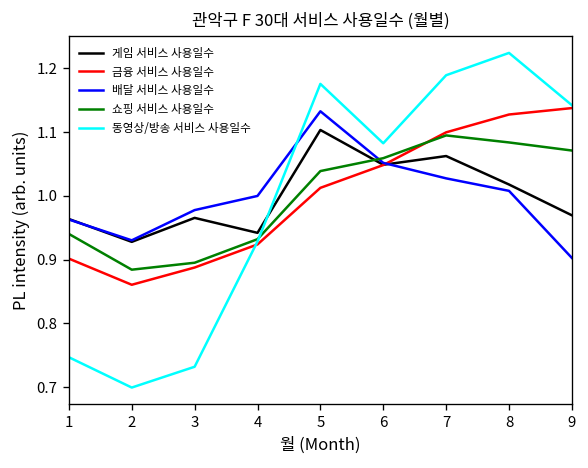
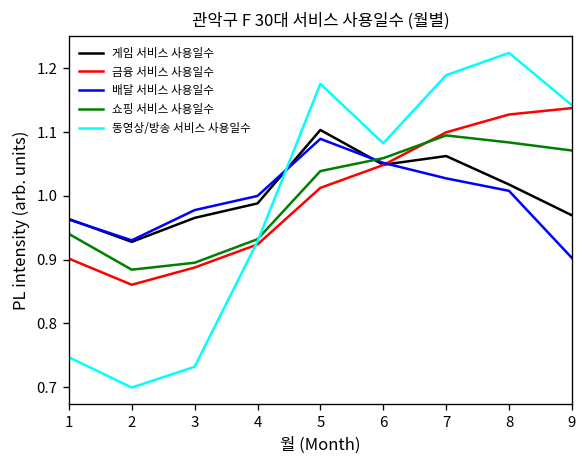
  {
    "게임 서비스 사용일수": {
      "3": 0.97,
-     "4": 0.94,
+     "4": 0.99,
      "5": 1.10,
      "7": 1.06,
      "8": 1.02,
      "9": 0.97
    },
    "금융 서비스 사용일수": {
      "1": 0.90,
      "2": 0.86,
      "3": 0.89,
      "5": 1.01,
      "7": 1.10,
      "8": 1.13
    },
    "배달 서비스 사용일수": {
      "3": 0.98,
      "4": 1.00,
-     "5": 1.13,
+     "5": 1.09,
      "7": 1.03,
      "8": 1.01,
      "9": 0.90
    },
    "쇼핑 서비스 사용일수": {
      "1": 0.94,
      "2": 0.88,
      "3": 0.90,
      "5": 1.04,
      "6": 1.06,
      "7": 1.09,
      "8": 1.08,
      "9": 1.07
    },
    "동영상/방송 서비스 사용일수": {
      "1": 0.75,
      "2": 0.70,
      "3": 0.73,
      "5": 1.18,
      "6": 1.08,
      "7": 1.19,
      "8": 1.22
    }
  }
